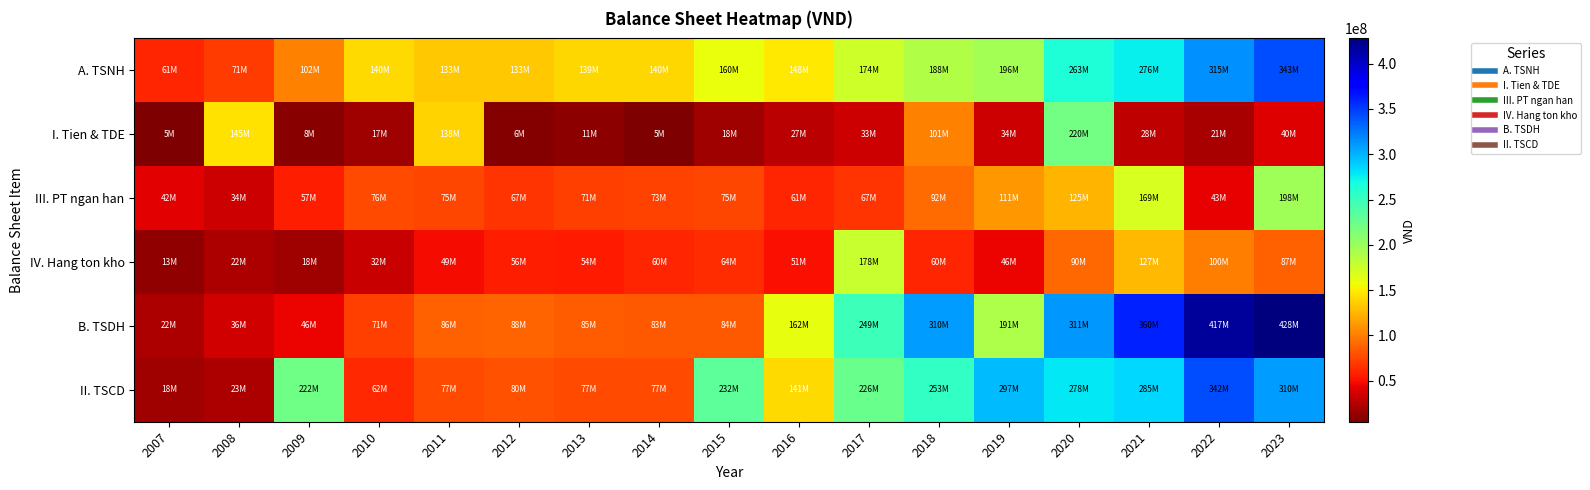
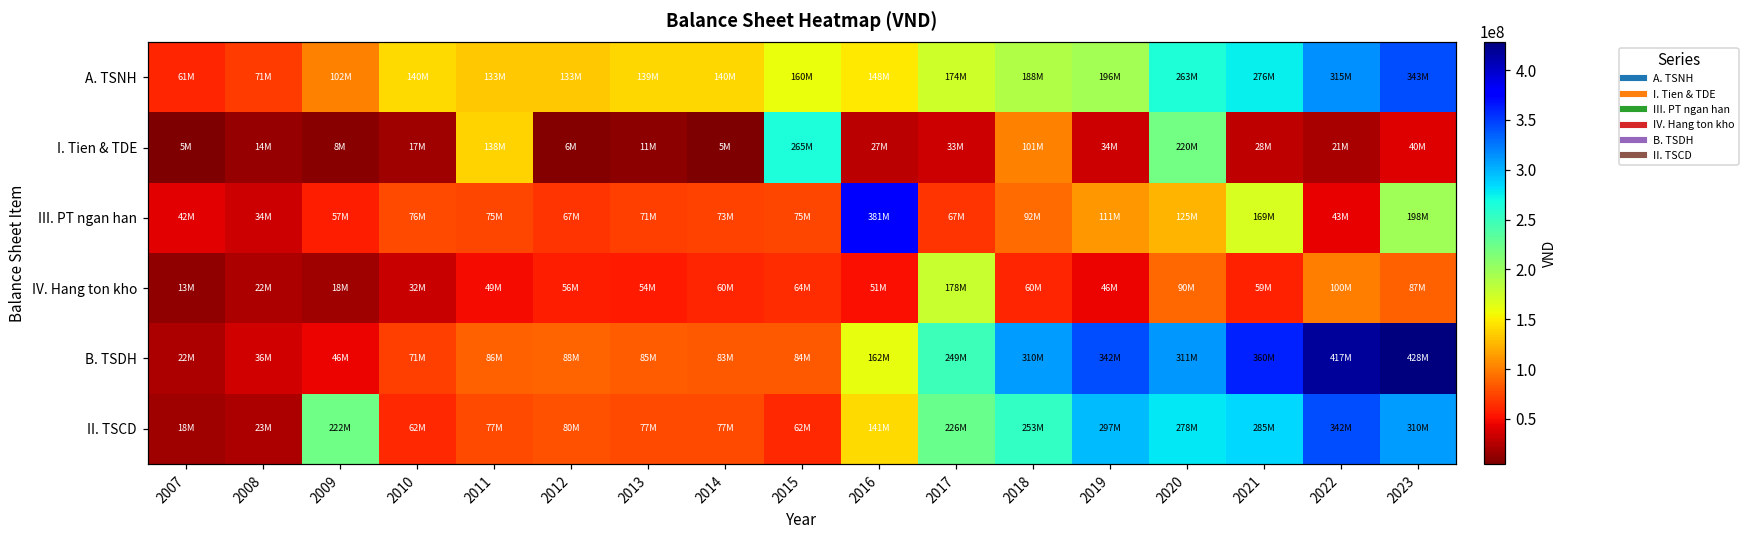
  {
    "A. TSNH": {
      "2007": "61M",
      "2008": "71M",
      "2009": "102M",
      "2010": "140M",
      "2011": "133M",
      "2012": "133M",
      "2013": "139M",
      "2014": "140M",
      "2015": "160M",
      "2016": "148M",
      "2017": "174M",
      "2018": "188M",
      "2019": "196M",
      "2020": "263M",
      "2021": "276M",
      "2022": "315M",
      "2023": "343M"
    },
    "I. Tien & TDE": {
      "2007": "5M",
-     "2008": "145M",
+     "2008": "14M",
      "2009": "8M",
      "2010": "17M",
      "2011": "138M",
      "2012": "6M",
      "2013": "11M",
      "2014": "5M",
-     "2015": "18M",
+     "2015": "265M",
      "2016": "27M",
      "2017": "33M",
      "2018": "101M",
      "2019": "34M",
      "2020": "220M",
      "2021": "28M",
      "2022": "21M",
      "2023": "40M"
    },
    "III. PT ngan han": {
      "2007": "42M",
      "2008": "34M",
      "2009": "57M",
      "2010": "76M",
      "2011": "75M",
      "2012": "67M",
      "2013": "71M",
      "2014": "73M",
      "2015": "75M",
-     "2016": "61M",
+     "2016": "381M",
      "2017": "67M",
      "2018": "92M",
      "2019": "111M",
      "2020": "125M",
      "2021": "169M",
      "2022": "43M",
      "2023": "198M"
    },
    "IV. Hang ton kho": {
      "2007": "13M",
      "2008": "22M",
      "2009": "18M",
      "2010": "32M",
      "2011": "49M",
      "2012": "56M",
      "2013": "54M",
      "2014": "60M",
      "2015": "64M",
      "2016": "51M",
      "2017": "178M",
      "2018": "60M",
      "2019": "46M",
      "2020": "90M",
-     "2021": "127M",
+     "2021": "59M",
      "2022": "100M",
      "2023": "87M"
    },
    "B. TSDH": {
      "2007": "22M",
      "2008": "36M",
      "2009": "46M",
      "2010": "71M",
      "2011": "86M",
      "2012": "88M",
      "2013": "85M",
      "2014": "83M",
      "2015": "84M",
      "2016": "162M",
      "2017": "249M",
      "2018": "310M",
-     "2019": "191M",
+     "2019": "342M",
      "2020": "311M",
      "2021": "360M",
      "2022": "417M",
      "2023": "428M"
    },
    "II. TSCD": {
      "2007": "18M",
      "2008": "23M",
      "2009": "222M",
      "2010": "62M",
      "2011": "77M",
      "2012": "80M",
      "2013": "77M",
      "2014": "77M",
-     "2015": "232M",
+     "2015": "62M",
      "2016": "141M",
      "2017": "226M",
      "2018": "253M",
      "2019": "297M",
      "2020": "278M",
      "2021": "285M",
      "2022": "342M",
      "2023": "310M"
    }
  }
